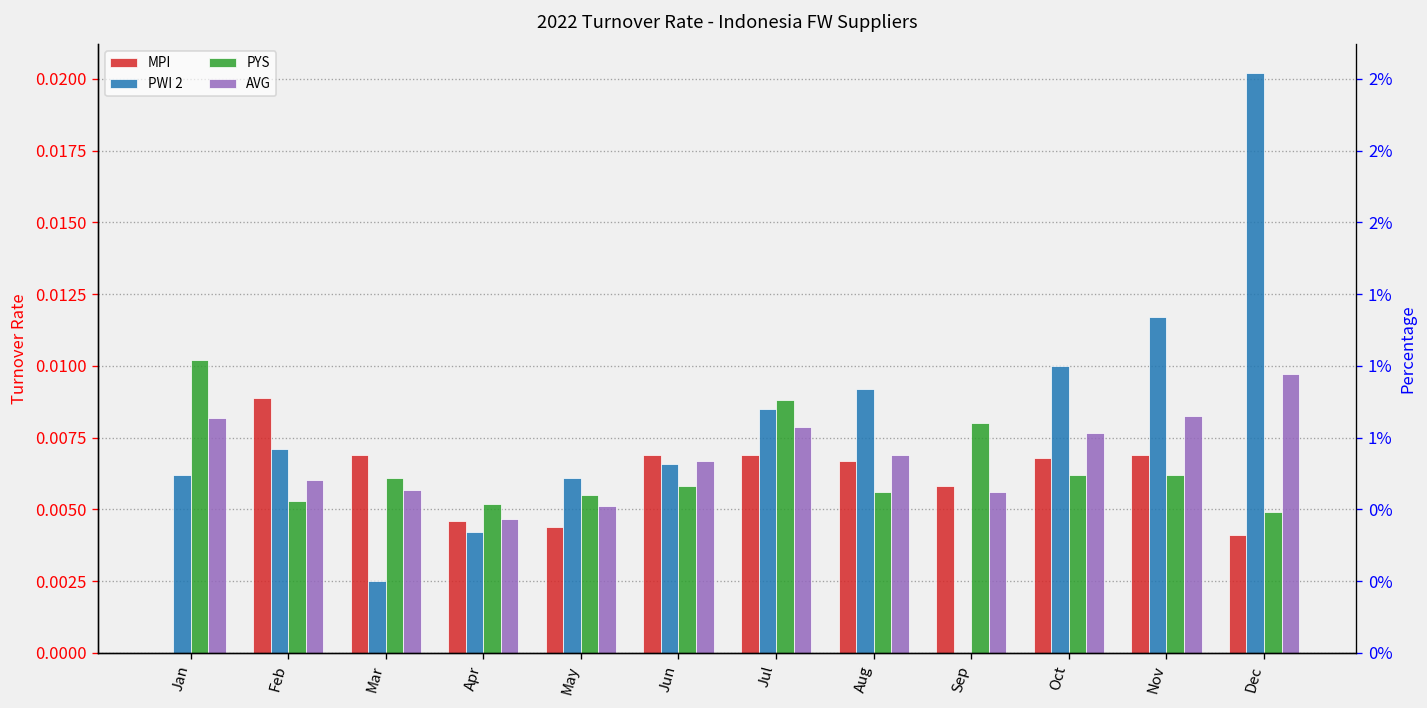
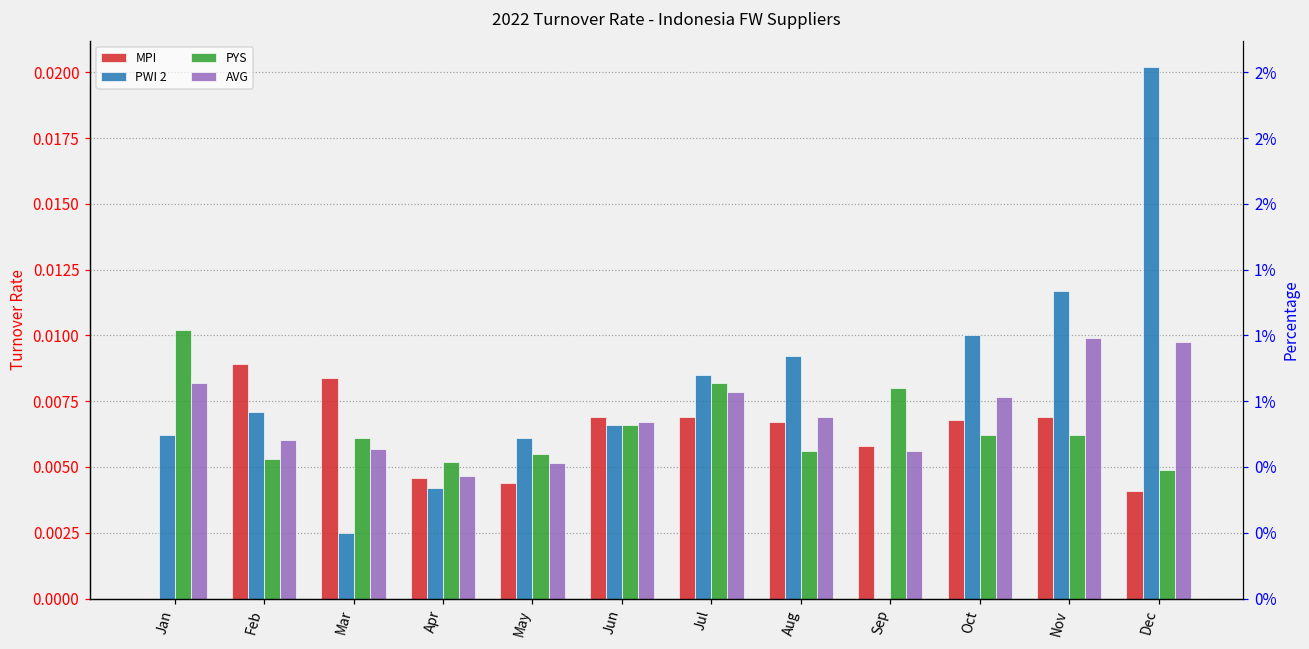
  {
    "MPI": {
      "Jan": 0.0000,
      "Feb": 0.0089,
-     "Mar": 0.0069,
+     "Mar": 0.0084,
      "Apr": 0.0046,
      "May": 0.0044,
      "Jun": 0.0069,
      "Jul": 0.0069,
      "Aug": 0.0067,
      "Sep": 0.0058,
      "Oct": 0.0068,
      "Nov": 0.0069,
      "Dec": 0.0041
    },
    "PWI 2": {
      "Jan": 0.0062,
      "Feb": 0.0071,
      "Mar": 0.0025,
      "Apr": 0.0042,
      "May": 0.0061,
      "Jun": 0.0066,
      "Jul": 0.0085,
      "Aug": 0.0092,
      "Sep": 0.0000,
      "Oct": 0.0100,
      "Nov": 0.0117,
      "Dec": 0.0202
    },
    "PYS": {
      "Jan": 0.0102,
      "Feb": 0.0053,
      "Mar": 0.0061,
      "Apr": 0.0052,
      "May": 0.0055,
-     "Jun": 0.0058,
-     "Jul": 0.0088,
+     "Jun": 0.0066,
+     "Jul": 0.0082,
      "Aug": 0.0056,
      "Sep": 0.0080,
      "Oct": 0.0062,
      "Nov": 0.0062,
      "Dec": 0.0049
    },
    "AVG": {
      "Jan": 0.0082,
      "Feb": 0.0060,
      "Mar": 0.0057,
      "Apr": 0.0047,
      "May": 0.0051,
      "Jun": 0.0067,
      "Jul": 0.0079,
      "Aug": 0.0069,
      "Sep": 0.0056,
      "Oct": 0.0077,
-     "Nov": 0.0083,
+     "Nov": 0.0099,
      "Dec": 0.0097
    }
  }
